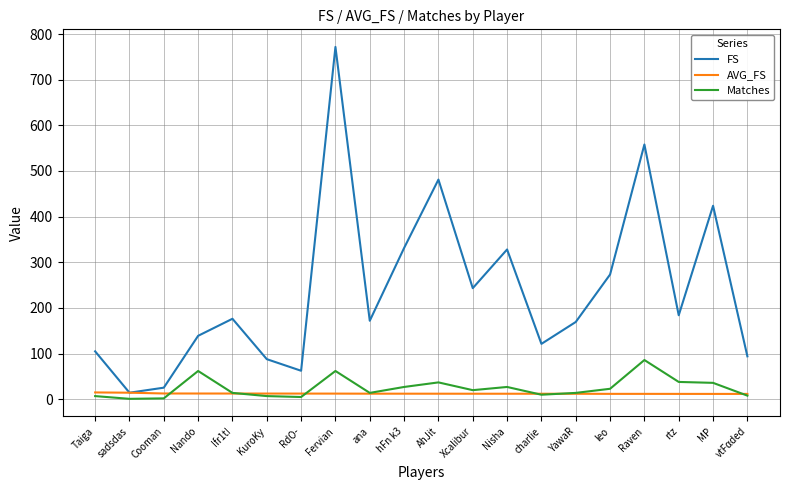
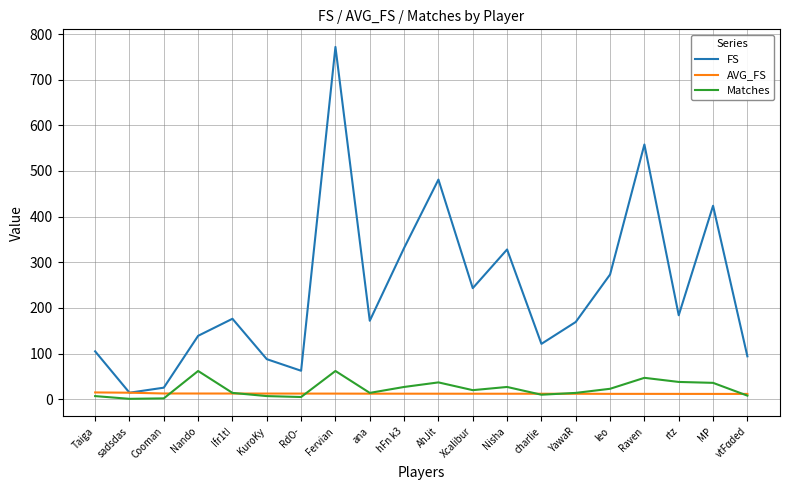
  {
    "FS": {
      "Taiga": 110,
      "Cooman": 30,
      "Nando": 140,
      "Ifr1t!": 180,
      "KuroKy": 90,
      "RdO-": 60,
      "Fervian": 770,
      "ana": 170,
      "hFn k3": 330,
      "AhJit": 480,
      "Xcalibur": 240,
      "Nisha": 330,
      "charlie": 120,
      "YawaR": 170,
      "leo": 270,
      "Raven": 560,
      "rtz": 180,
      "MP": 420,
      "vtFαded": 90
    },
    "AVG_FS": {
      "Taiga": 20,
      "Cooman": 10,
      "Nando": 10,
      "RdO-": 10,
      "Fervian": 10,
      "hFn k3": 10,
      "AhJit": 10,
      "Xcalibur": 10,
      "Nisha": 10,
      "leo": 10,
      "Raven": 10,
      "rtz": 10,
      "MP": 10
    },
    "Matches": {
      "Taiga": 10,
      "sadsdas": 0,
      "Cooman": 0,
      "Nando": 60,
      "RdO-": 10,
      "Fervian": 60,
      "hFn k3": 30,
      "AhJit": 40,
      "Xcalibur": 20,
      "Nisha": 30,
      "leo": 20,
-     "Raven": 90,
+     "Raven": 50,
      "rtz": 40,
      "MP": 40
    }
  }
